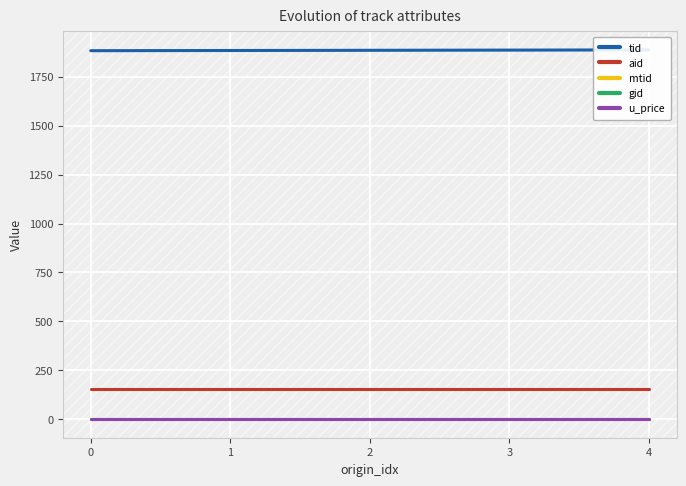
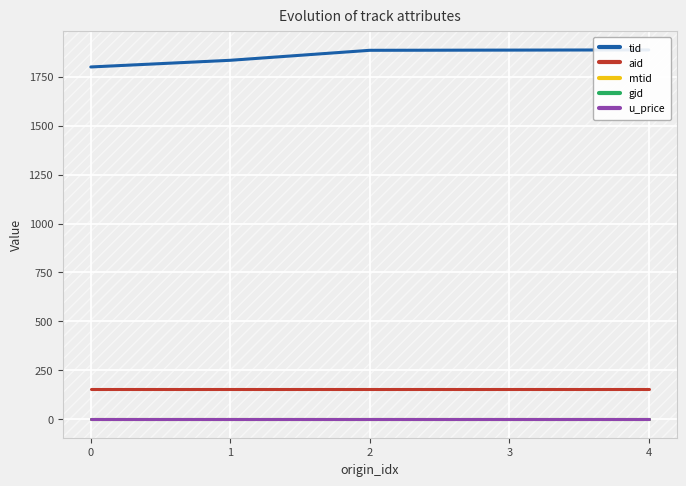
  {
    "tid": {
-     "0": 1880,
-     "1": 1880,
+     "0": 1800,
+     "1": 1830,
      "2": 1880,
      "3": 1890
    },
    "aid": {
      "0": 160,
      "1": 160,
      "2": 160,
      "3": 160,
      "4": 160
    },
    "u_price": {
      "0": 0,
      "1": 0,
      "2": 0,
      "3": 0,
      "4": 0
    }
  }
